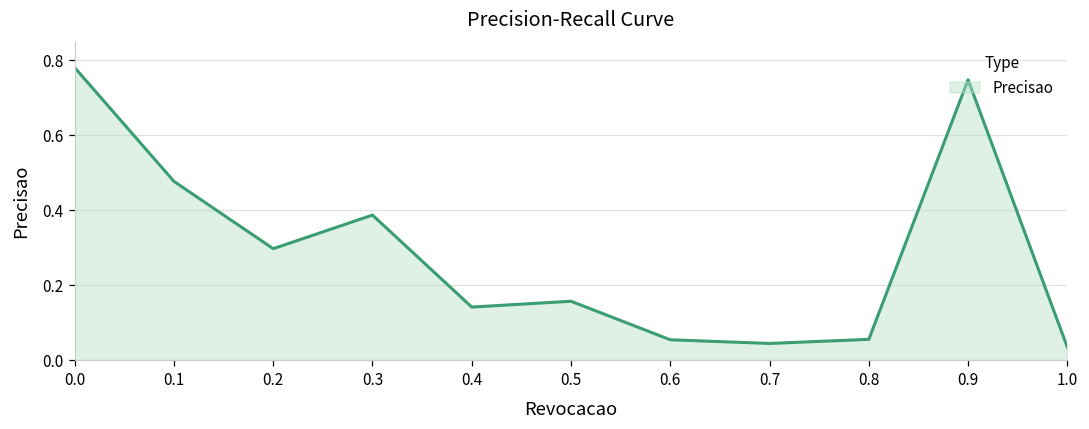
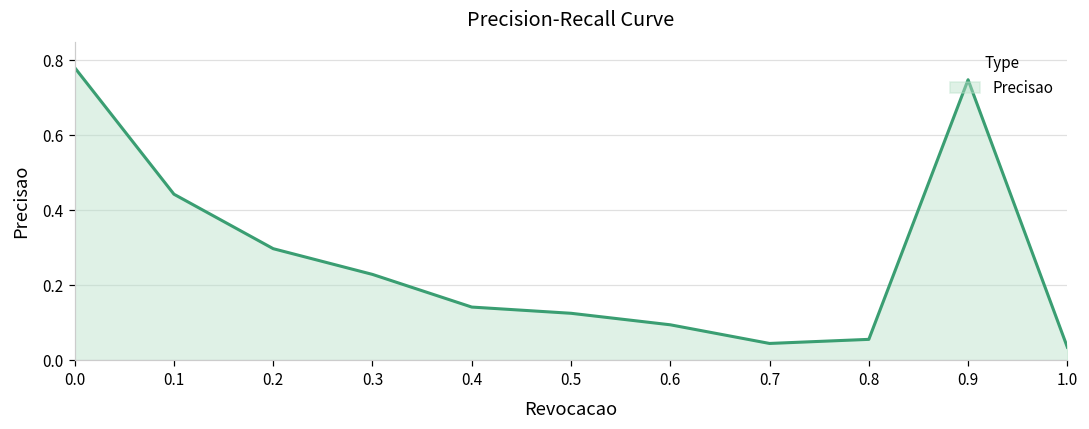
  {
    "0.0": 0.78,
-   "0.1": 0.48,
+   "0.1": 0.44,
    "0.2": 0.30,
-   "0.3": 0.39,
+   "0.3": 0.23,
    "0.4": 0.14,
-   "0.5": 0.16,
-   "0.6": 0.05,
+   "0.5": 0.13,
+   "0.6": 0.09,
    "0.7": 0.04,
    "0.8": 0.06,
    "0.9": 0.75,
    "1.0": 0.03
  }
